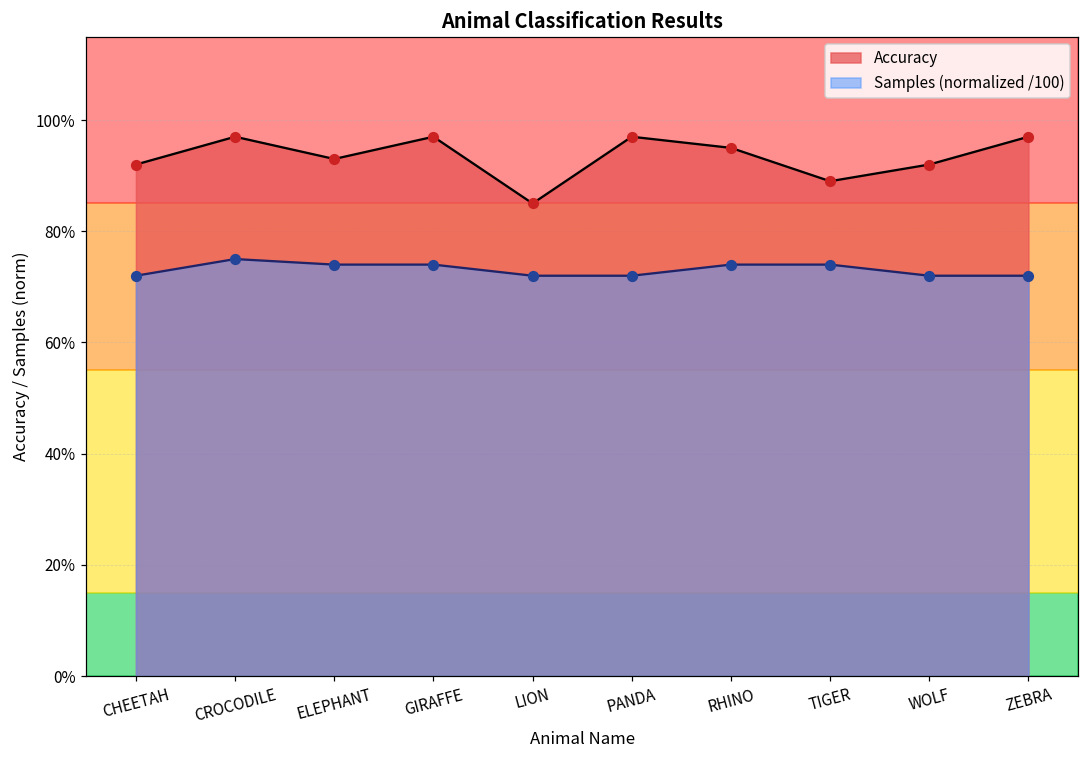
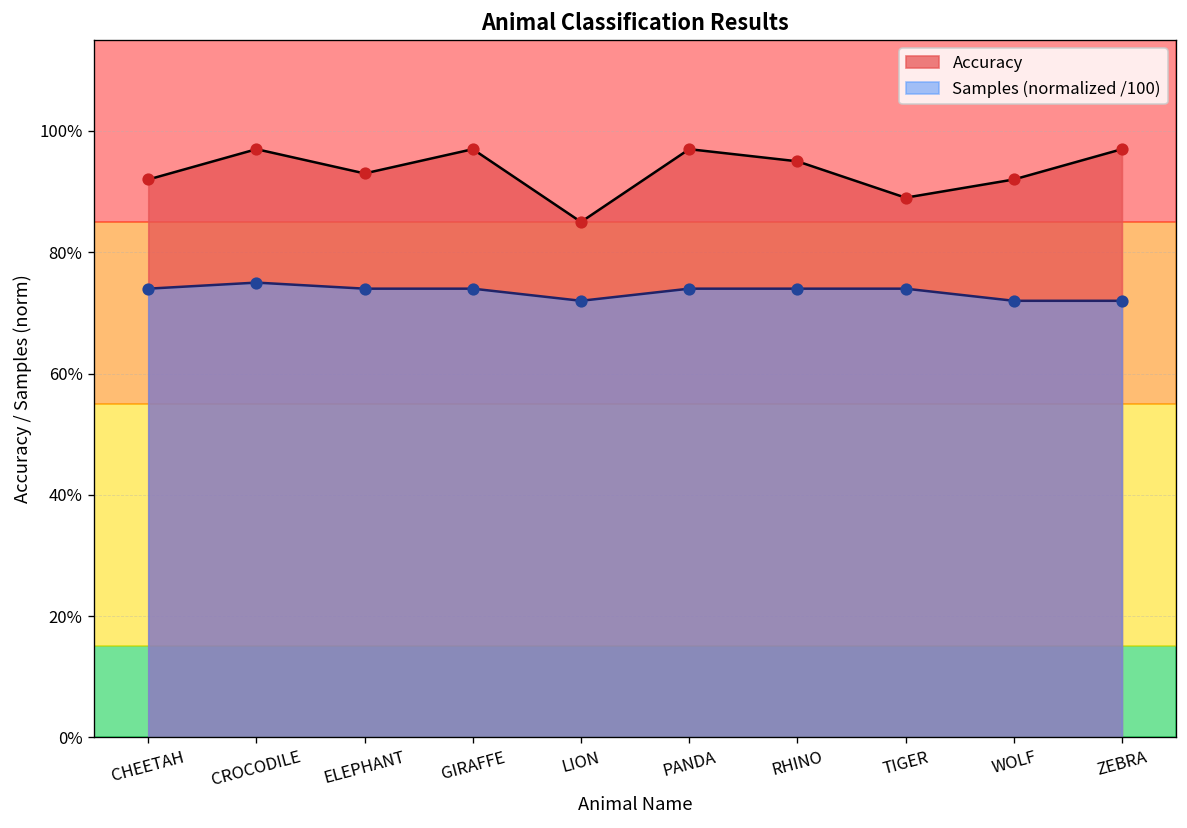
  {
    "Accuracy": {
      "CHEETAH": "92%",
      "CROCODILE": "97%",
      "ELEPHANT": "93%",
      "GIRAFFE": "97%",
      "LION": "85%",
      "PANDA": "97%",
      "RHINO": "95%",
      "TIGER": "89%",
      "WOLF": "92%",
      "ZEBRA": "97%"
    },
    "Samples (normalized /100)": {
-     "CHEETAH": "72%",
+     "CHEETAH": "74%",
      "CROCODILE": "75%",
      "ELEPHANT": "74%",
      "GIRAFFE": "74%",
      "LION": "72%",
-     "PANDA": "72%",
+     "PANDA": "74%",
      "RHINO": "74%",
      "TIGER": "74%",
      "WOLF": "72%",
      "ZEBRA": "72%"
    }
  }
